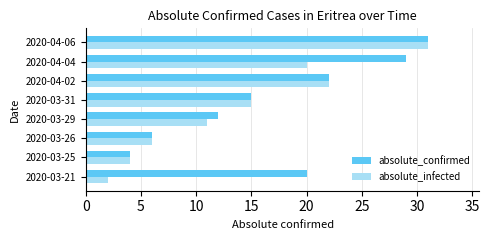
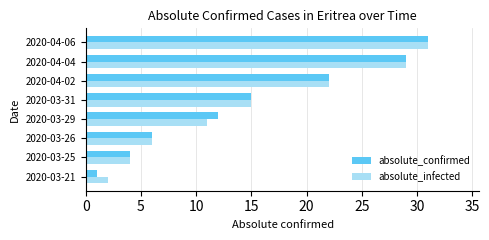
  {
    "absolute_confirmed": {
      "2020-04-06": 31,
      "2020-04-04": 29,
      "2020-04-02": 22,
      "2020-03-31": 15,
      "2020-03-29": 12,
      "2020-03-26": 6,
      "2020-03-25": 4,
-     "2020-03-21": 20
+     "2020-03-21": 1
    },
    "absolute_infected": {
      "2020-04-06": 31,
-     "2020-04-04": 20,
+     "2020-04-04": 29,
      "2020-04-02": 22,
      "2020-03-31": 15,
      "2020-03-29": 11,
      "2020-03-26": 6,
      "2020-03-25": 4,
      "2020-03-21": 2
    }
  }
